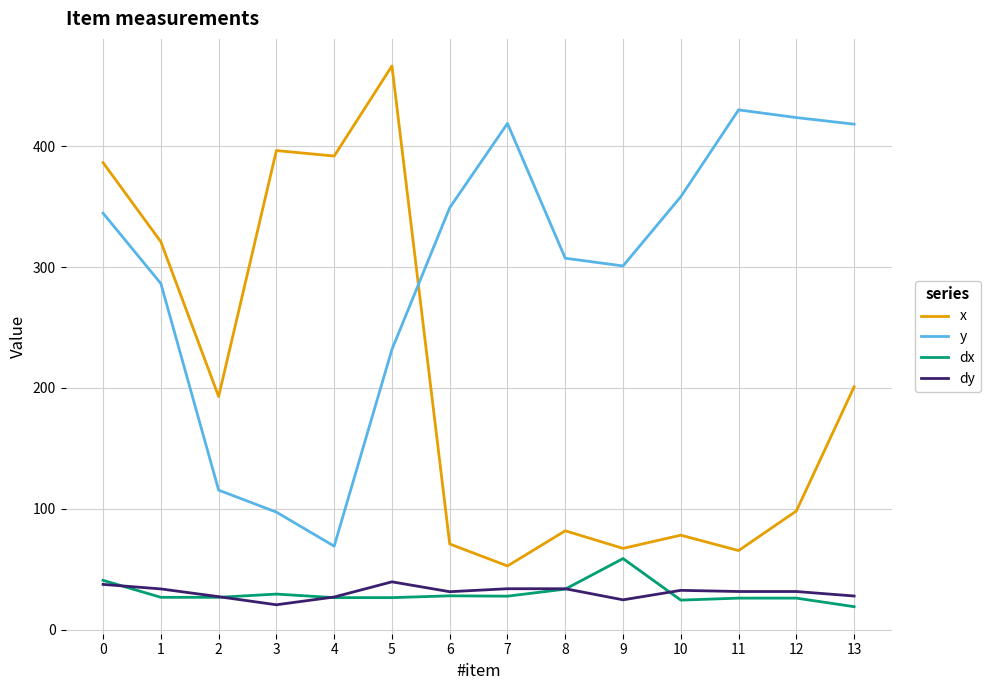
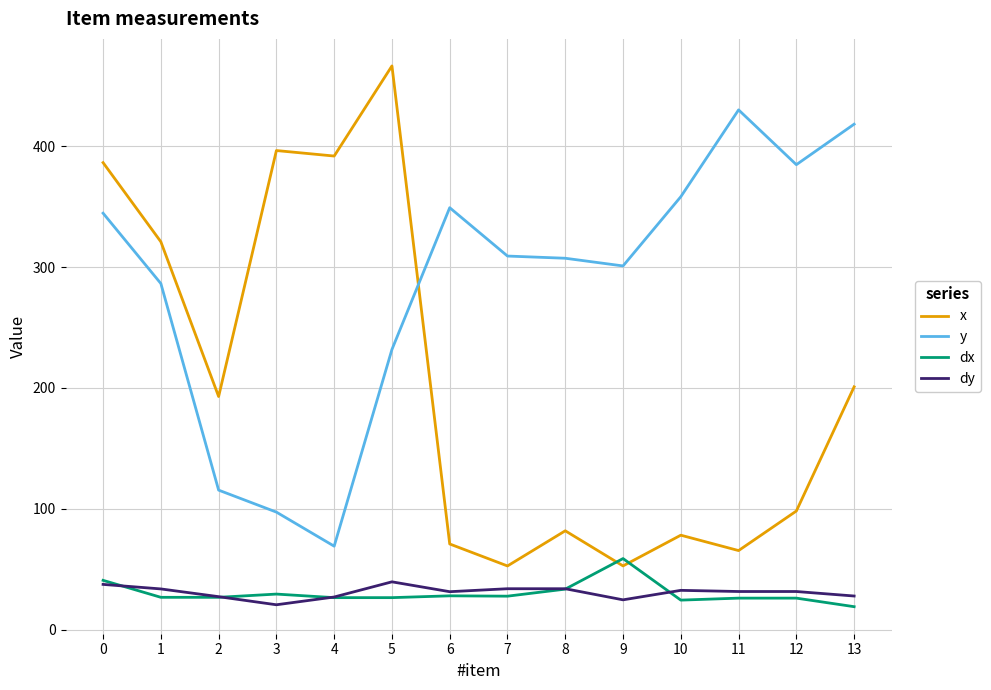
  {
    "x": {
      "0": 386,
      "1": 321,
      "2": 193,
      "3": 396,
      "4": 392,
      "5": 466,
      "6": 71,
      "7": 53,
      "8": 82,
-     "9": 67,
+     "9": 53,
      "10": 78,
      "11": 65,
      "12": 98,
      "13": 201
    },
    "y": {
      "0": 345,
      "1": 286,
      "2": 115,
      "3": 97,
      "4": 69,
      "5": 232,
      "6": 349,
-     "7": 419,
+     "7": 309,
      "8": 307,
      "9": 301,
      "10": 358,
      "11": 430,
-     "12": 424,
+     "12": 385,
      "13": 418
    },
    "dx": {
      "0": 41,
      "1": 27,
      "3": 29,
      "5": 27,
      "6": 28,
      "7": 28,
      "9": 59,
      "10": 24,
      "11": 26,
      "12": 26,
      "13": 19
    },
    "dy": {
      "0": 37,
      "1": 34,
      "3": 21,
      "5": 40,
      "6": 31,
      "7": 34,
      "9": 25,
      "10": 33,
      "11": 32,
      "12": 32,
      "13": 28
    }
  }
